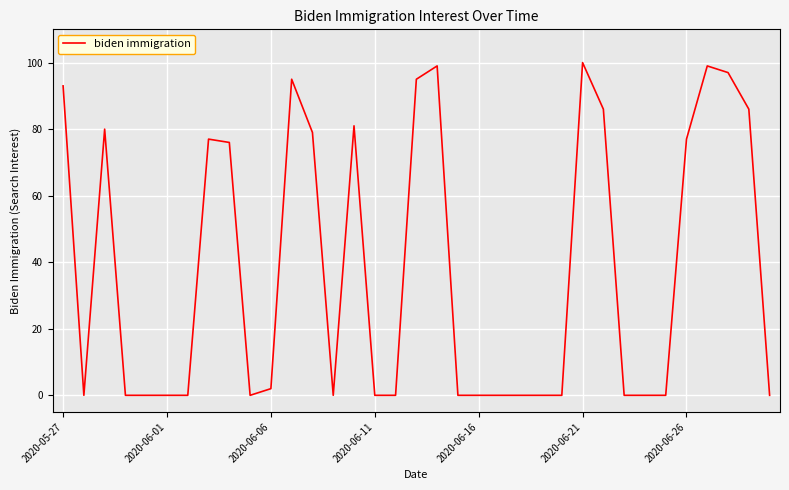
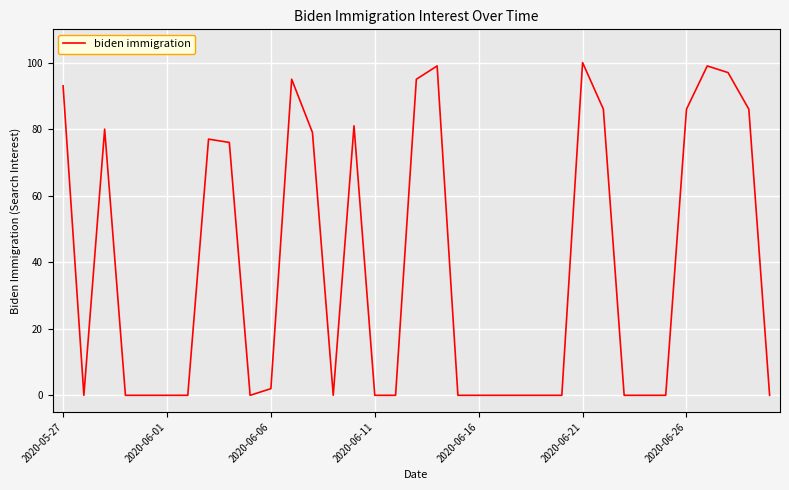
  {
    "2020-05-27": 93,
    "2020-06-01": 0,
    "2020-06-06": 2,
    "2020-06-11": 0,
    "2020-06-16": 0,
    "2020-06-21": 100,
-   "2020-06-26": 77
+   "2020-06-26": 86
  }
